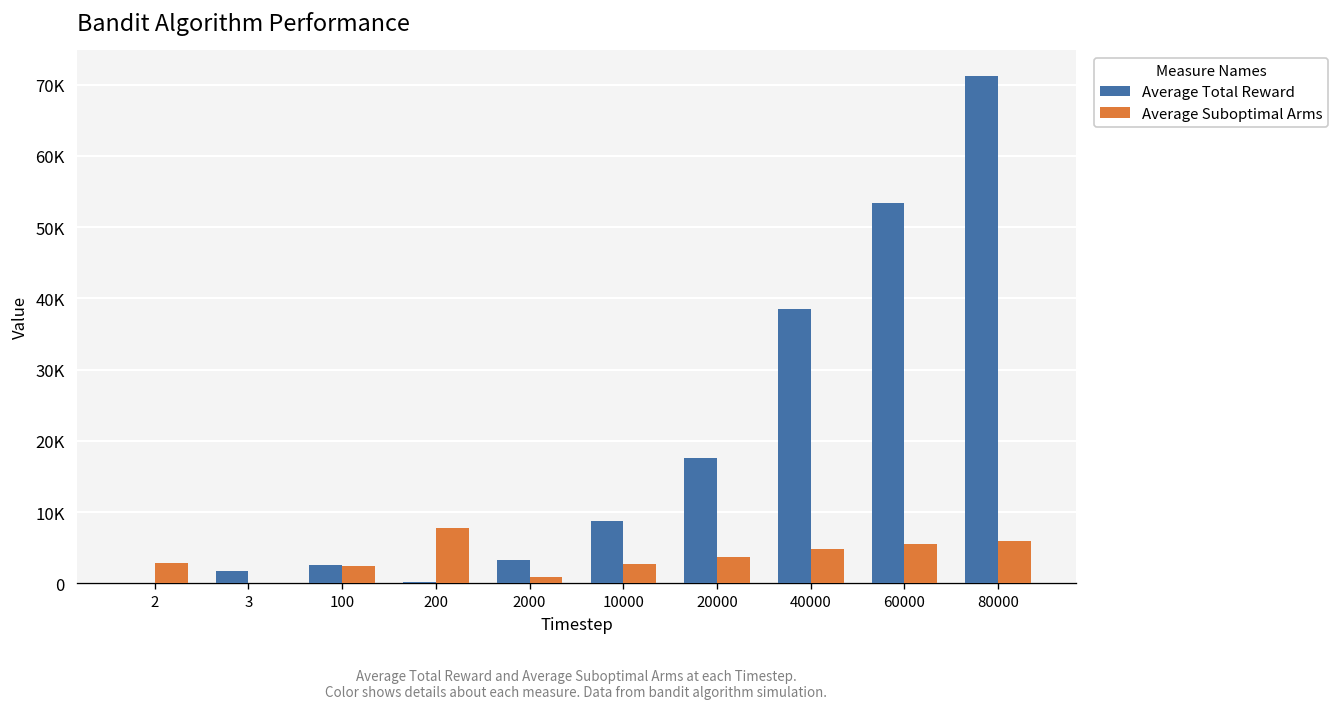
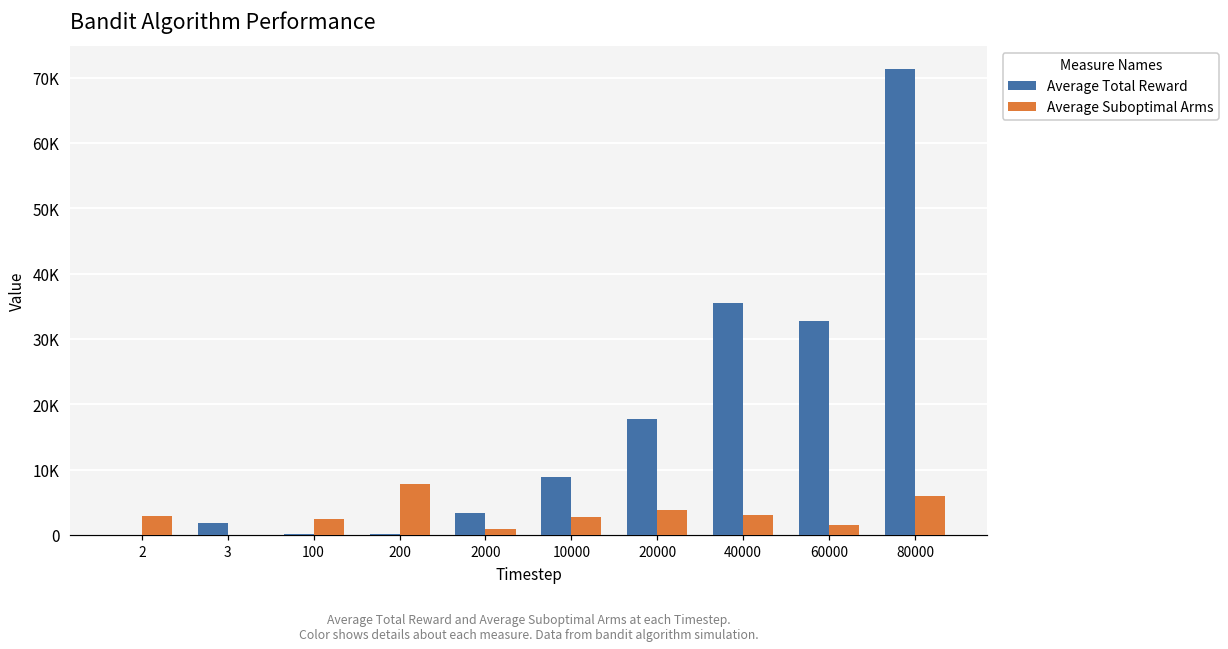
  {
    "Average Total Reward": {
      "3": 2000,
-     "100": 3000,
+     "100": 0,
      "2000": 3000,
      "10000": 9000,
      "20000": 18000,
-     "40000": 39000,
-     "60000": 53000,
+     "40000": 36000,
+     "60000": 33000,
      "80000": 71000
    },
    "Average Suboptimal Arms": {
      "2": 3000,
      "100": 2000,
      "200": 8000,
      "2000": 1000,
      "10000": 3000,
      "20000": 4000,
-     "40000": 5000,
-     "60000": 5000,
+     "40000": 3000,
+     "60000": 1000,
      "80000": 6000
    }
  }
